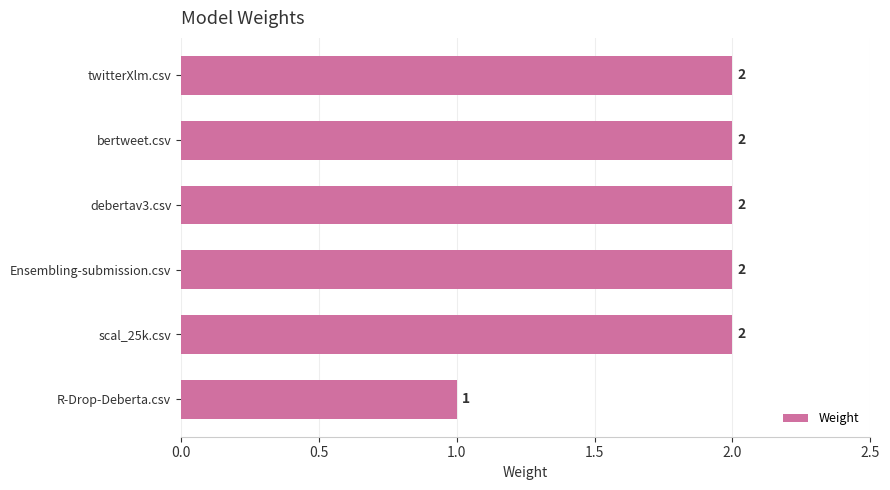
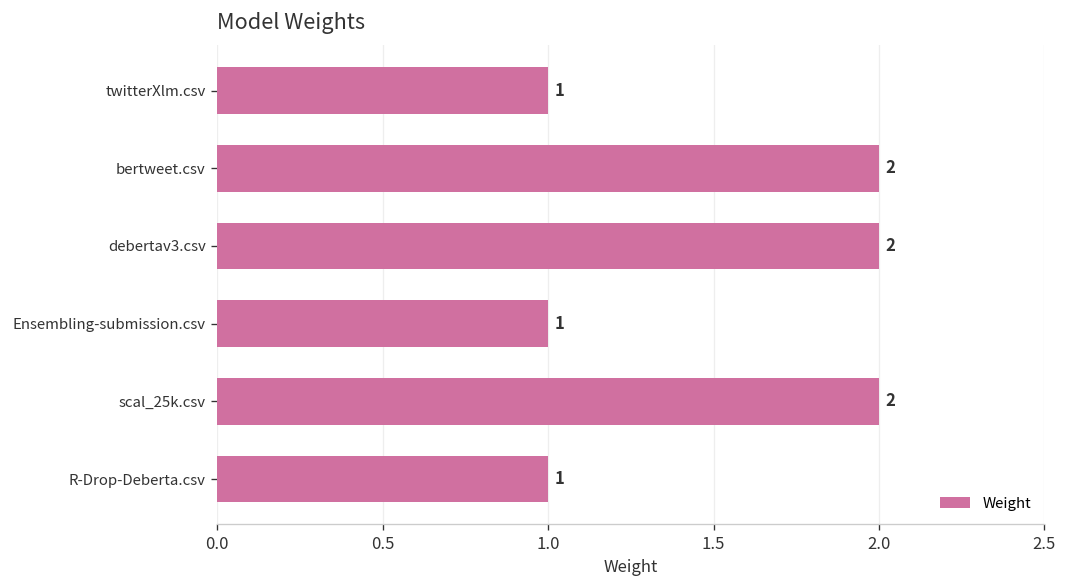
  {
-   "twitterXlm.csv": 2,
+   "twitterXlm.csv": 1,
    "bertweet.csv": 2,
    "debertav3.csv": 2,
-   "Ensembling-submission.csv": 2,
+   "Ensembling-submission.csv": 1,
    "scal_25k.csv": 2,
    "R-Drop-Deberta.csv": 1
  }
